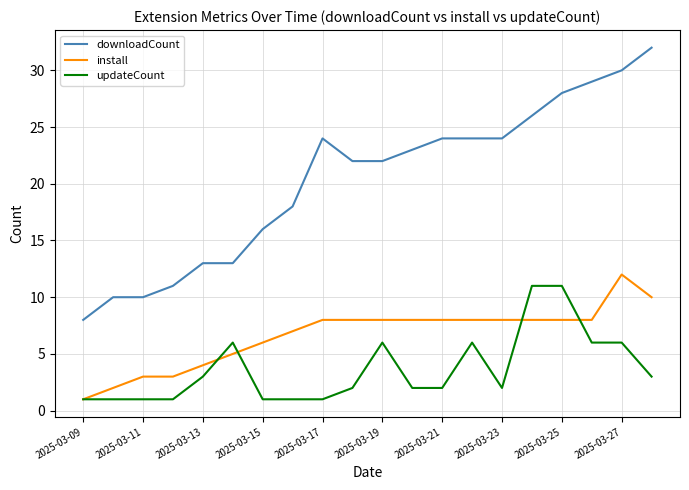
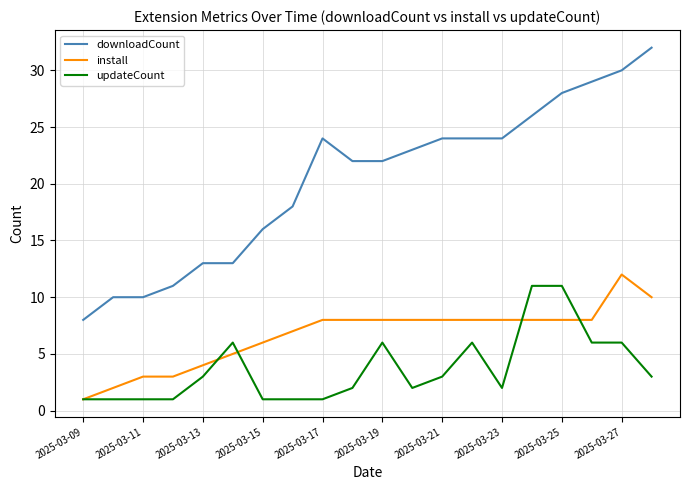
  {
    "downloadCount": {
      "2025-03-09": 8,
      "2025-03-11": 10,
      "2025-03-13": 13,
      "2025-03-15": 16,
      "2025-03-17": 24,
      "2025-03-19": 22,
      "2025-03-21": 24,
      "2025-03-23": 24,
      "2025-03-25": 28,
      "2025-03-27": 30
    },
    "install": {
      "2025-03-11": 3,
      "2025-03-13": 4,
      "2025-03-15": 6,
      "2025-03-17": 8,
      "2025-03-19": 8,
      "2025-03-21": 8,
      "2025-03-23": 8,
      "2025-03-25": 8,
      "2025-03-27": 12
    },
    "updateCount": {
      "2025-03-11": 1,
      "2025-03-13": 3,
      "2025-03-15": 1,
      "2025-03-17": 1,
      "2025-03-19": 6,
-     "2025-03-21": 2,
+     "2025-03-21": 3,
      "2025-03-23": 2,
      "2025-03-25": 11,
      "2025-03-27": 6
    }
  }
